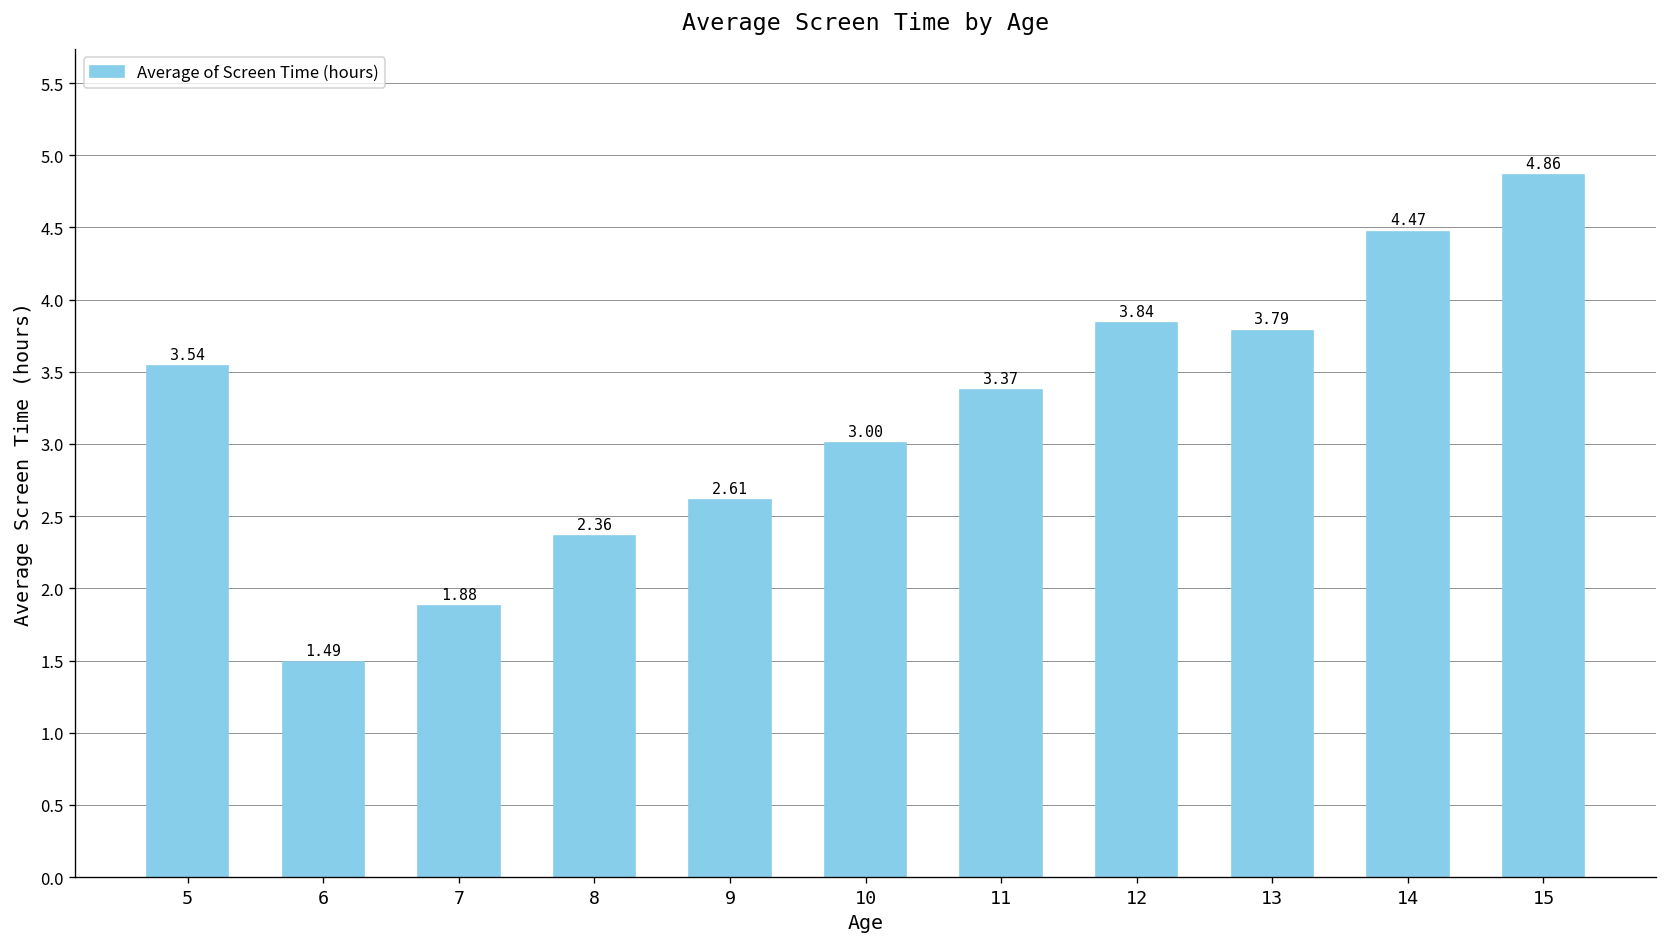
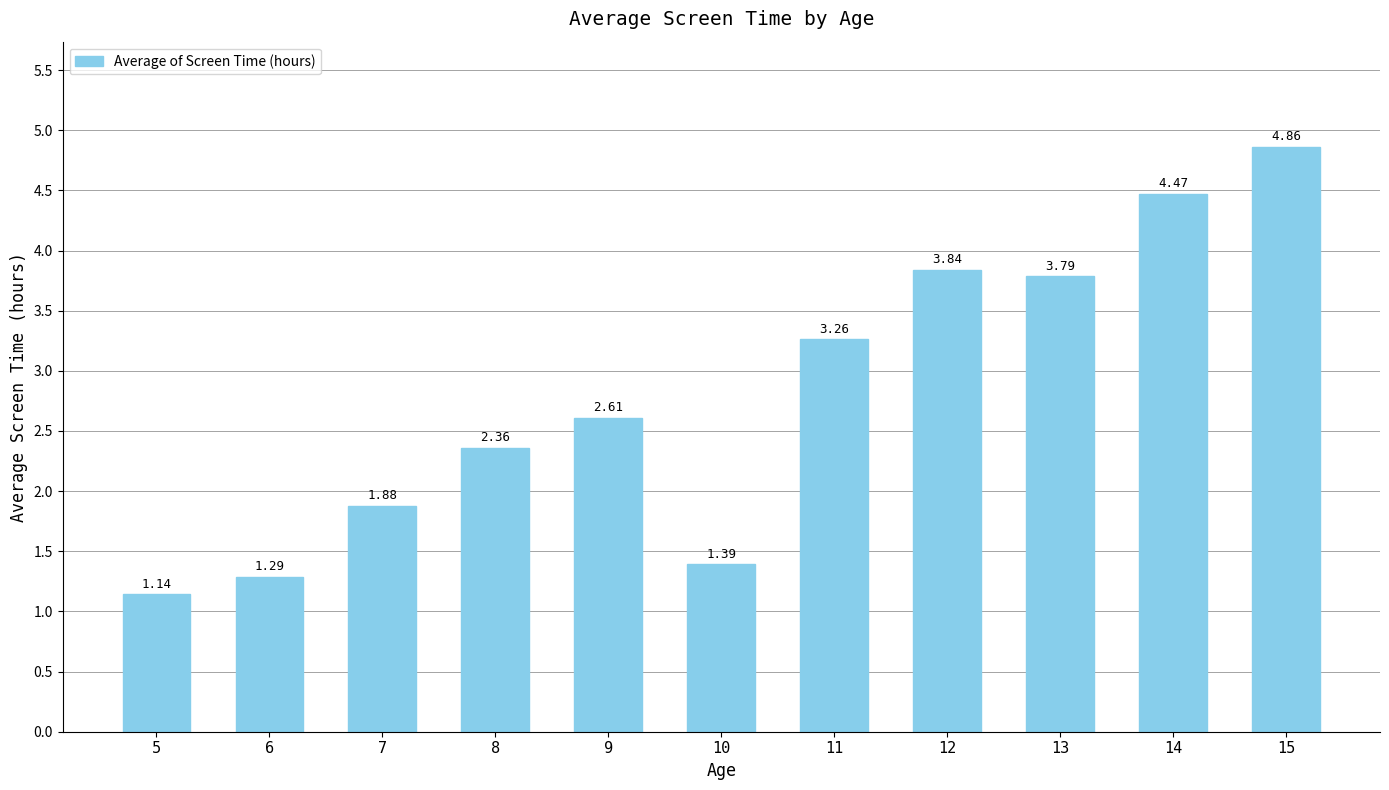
  {
-   "5": 3.54,
-   "6": 1.49,
+   "5": 1.14,
+   "6": 1.29,
    "7": 1.88,
    "8": 2.36,
    "9": 2.61,
-   "10": 3.00,
-   "11": 3.37,
+   "10": 1.39,
+   "11": 3.26,
    "12": 3.84,
    "13": 3.79,
    "14": 4.47,
    "15": 4.86
  }
